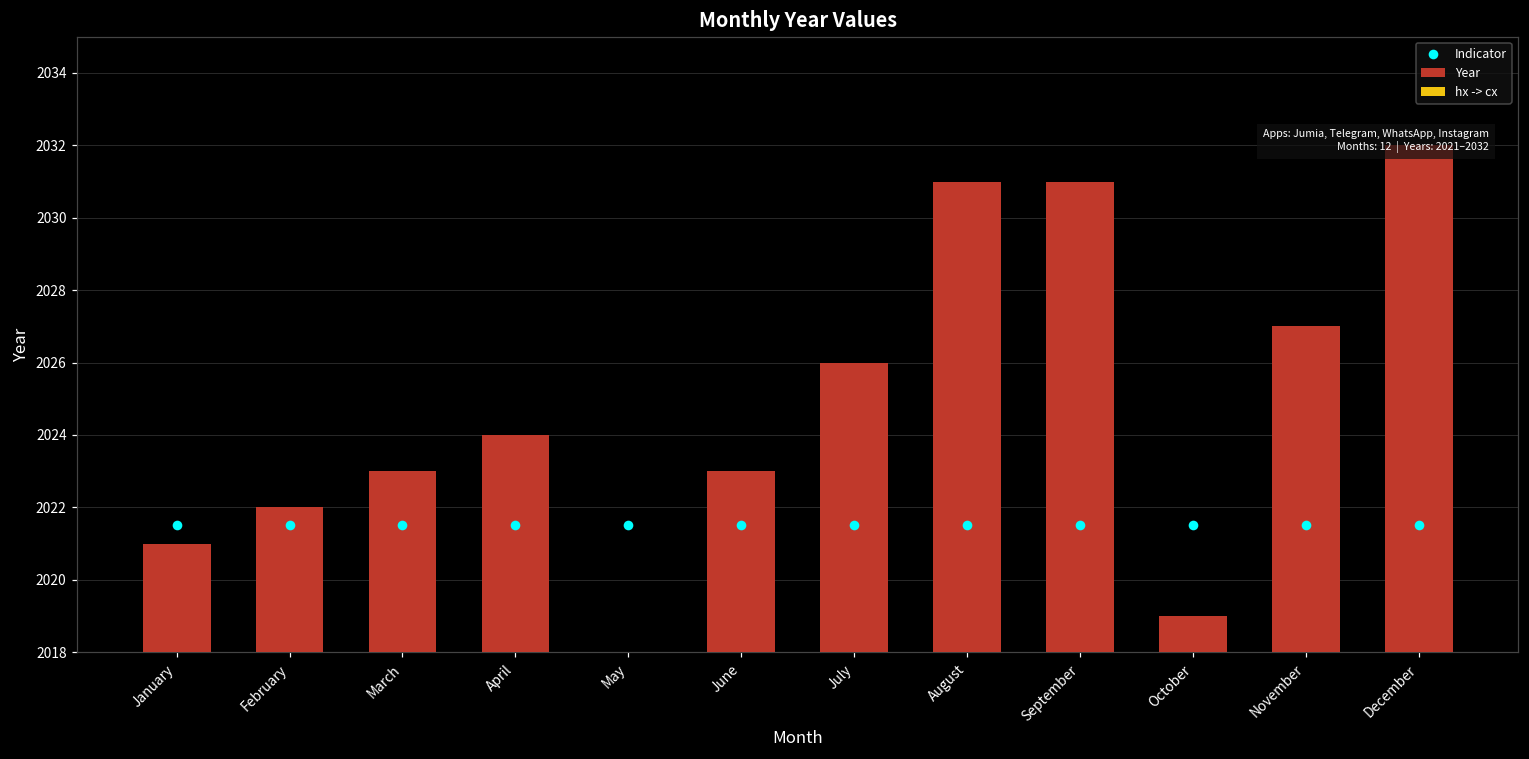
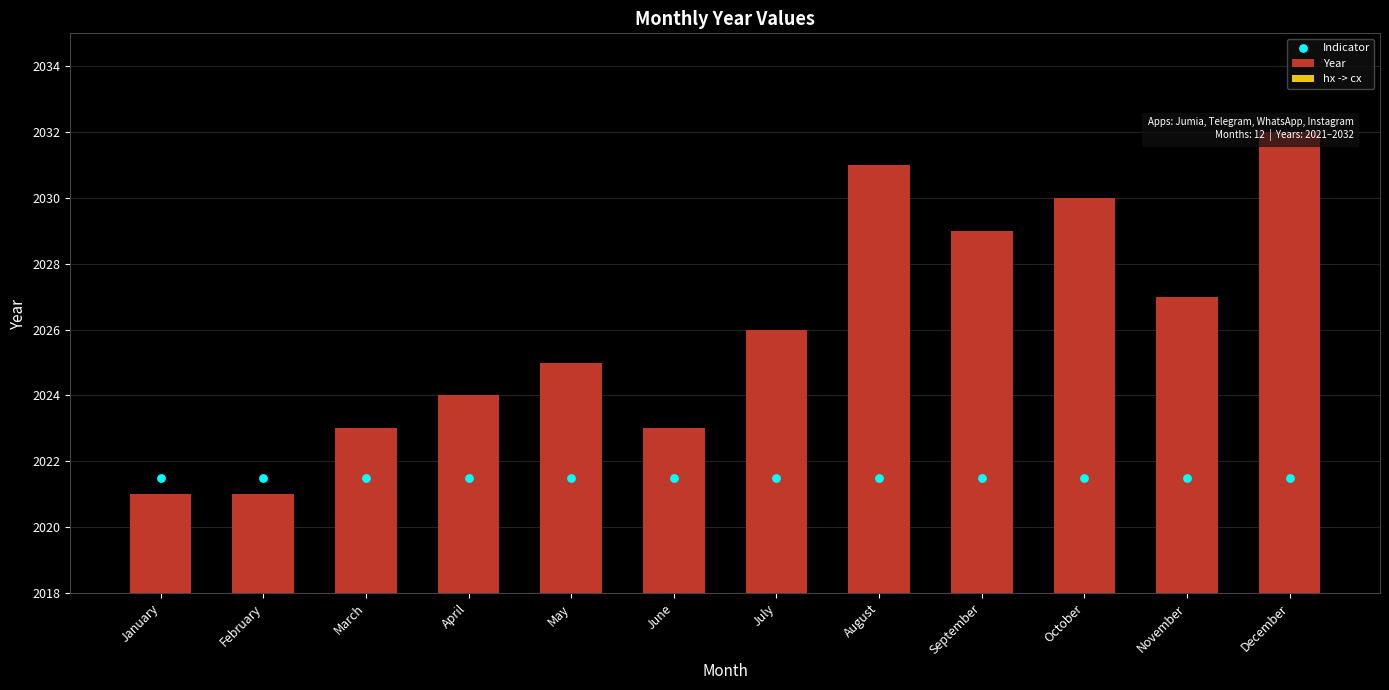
  {
    "Year": {
      "January": 2021,
-     "February": 2022,
+     "February": 2021,
      "March": 2023,
      "April": 2024,
-     "May": 2018,
+     "May": 2025,
      "June": 2023,
      "July": 2026,
      "August": 2031,
-     "September": 2031,
-     "October": 2019,
+     "September": 2029,
+     "October": 2030,
      "November": 2027
    }
  }
